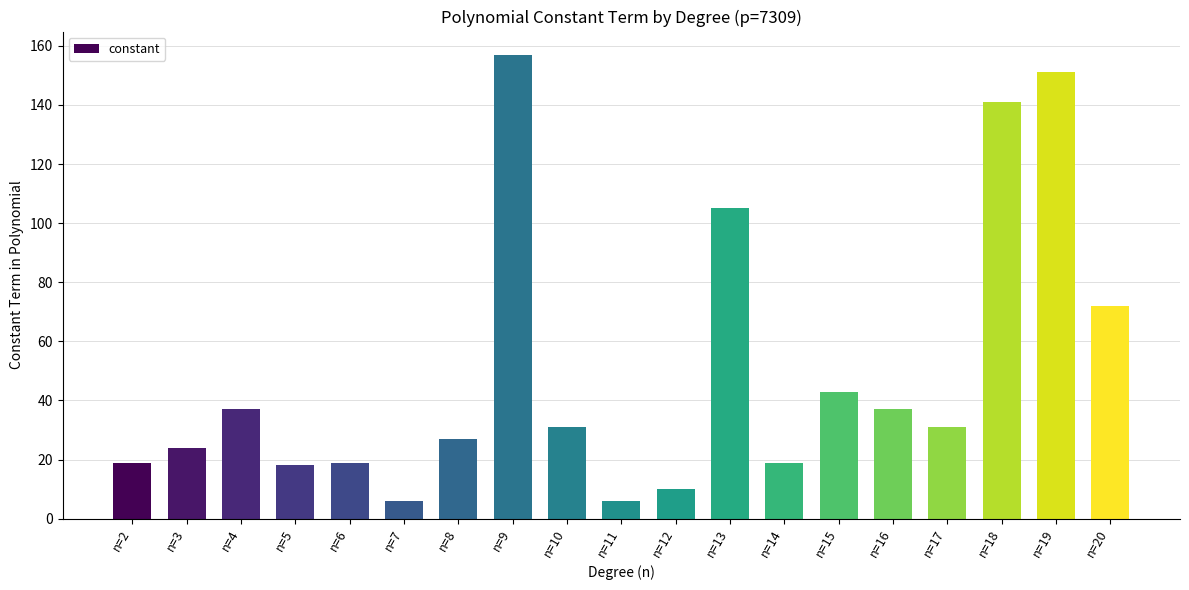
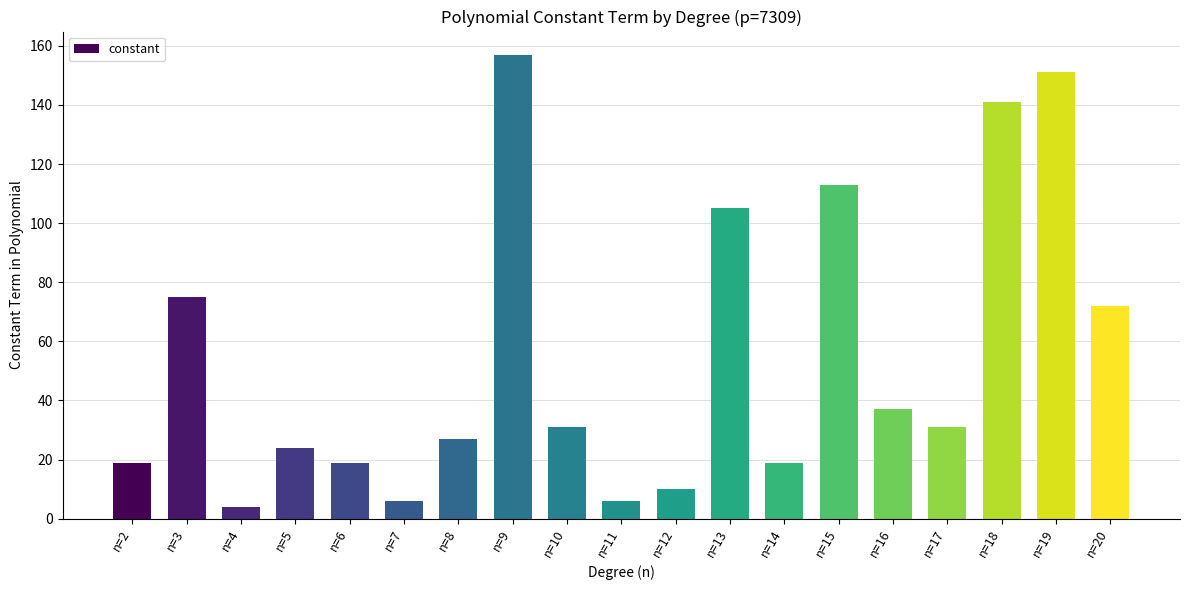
  {
    "n=2": 19,
-   "n=3": 24,
-   "n=4": 37,
-   "n=5": 18,
+   "n=3": 75,
+   "n=4": 4,
+   "n=5": 24,
    "n=6": 19,
    "n=7": 6,
    "n=8": 27,
    "n=9": 157,
    "n=10": 31,
    "n=11": 6,
    "n=12": 10,
    "n=13": 105,
    "n=14": 19,
-   "n=15": 43,
+   "n=15": 113,
    "n=16": 37,
    "n=17": 31,
    "n=18": 141,
    "n=19": 151,
    "n=20": 72
  }
